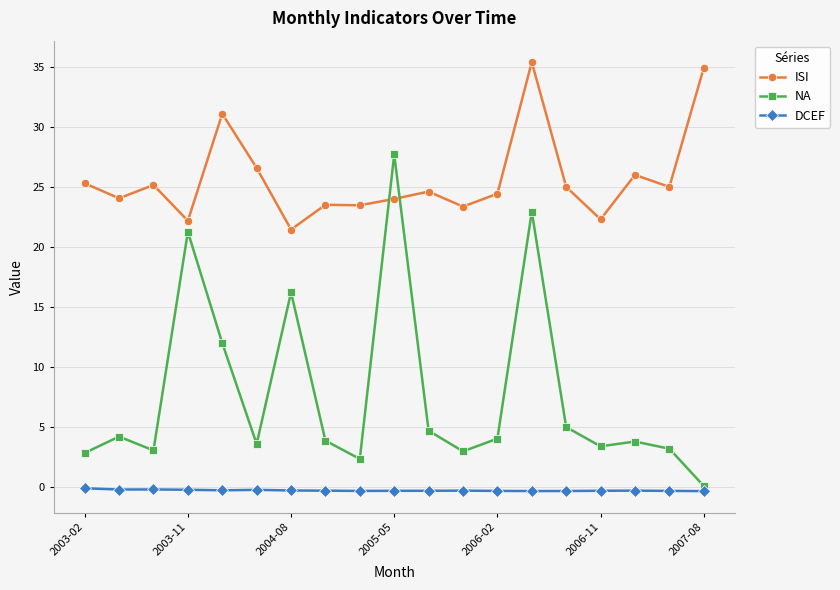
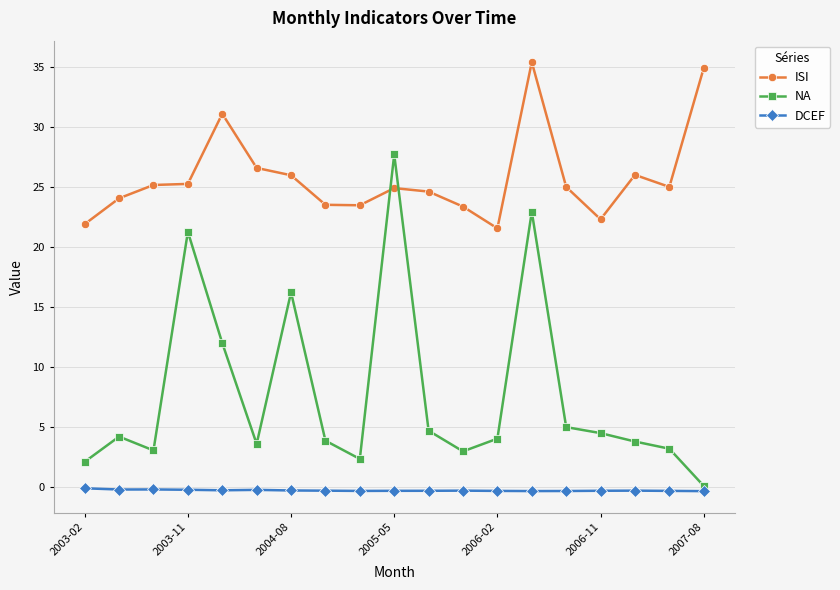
  {
    "ISI": {
-     "2003-02": 25.3,
-     "2003-11": 22.2,
-     "2004-08": 21.5,
-     "2005-05": 24.0,
-     "2006-02": 24.4,
+     "2003-02": 21.9,
+     "2003-11": 25.3,
+     "2004-08": 26.0,
+     "2005-05": 24.9,
+     "2006-02": 21.6,
      "2006-11": 22.3,
      "2007-08": 34.9
    },
    "NA": {
-     "2003-02": 2.9,
+     "2003-02": 2.1,
      "2003-11": 21.3,
      "2004-08": 16.2,
      "2005-05": 27.7,
      "2006-02": 4.0,
-     "2006-11": 3.4,
+     "2006-11": 4.5,
      "2007-08": 0.1
    },
    "DCEF": {
      "2003-02": -0.1,
      "2003-11": -0.2,
      "2004-08": -0.3,
      "2005-05": -0.3,
      "2006-02": -0.3,
      "2006-11": -0.3,
      "2007-08": -0.3
    }
  }
